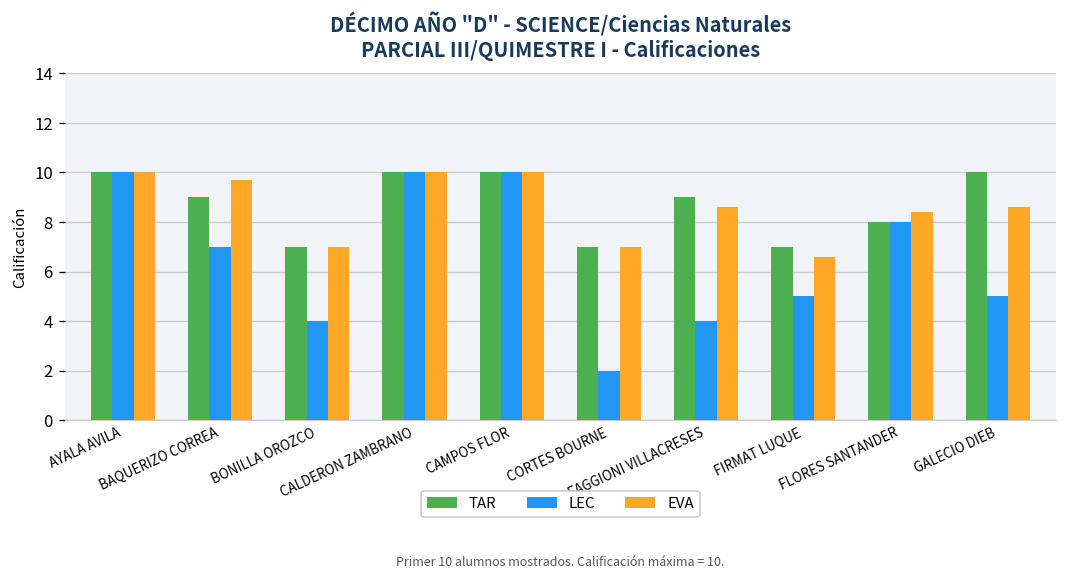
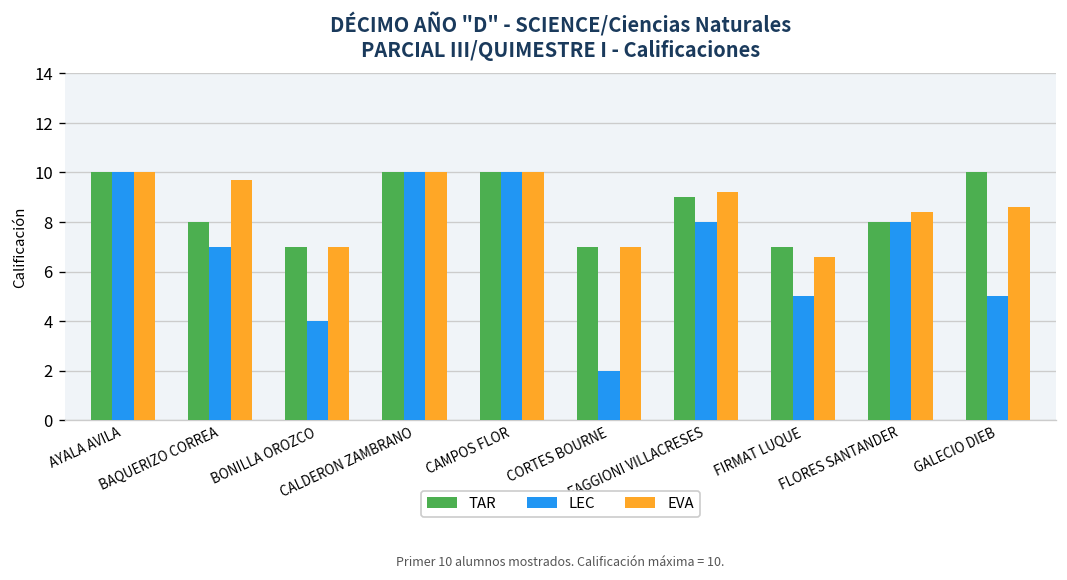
  {
    "TAR": {
      "AYALA AVILA": 10,
-     "BAQUERIZO CORREA": 9,
+     "BAQUERIZO CORREA": 8,
      "BONILLA OROZCO": 7,
      "CALDERON ZAMBRANO": 10,
      "CAMPOS FLOR": 10,
      "CORTES BOURNE": 7,
      "FAGGIONI VILLACRESES": 9,
      "FIRMAT LUQUE": 7,
      "FLORES SANTANDER": 8,
      "GALECIO DIEB": 10
    },
    "LEC": {
      "AYALA AVILA": 10,
      "BAQUERIZO CORREA": 7,
      "BONILLA OROZCO": 4,
      "CALDERON ZAMBRANO": 10,
      "CAMPOS FLOR": 10,
      "CORTES BOURNE": 2,
-     "FAGGIONI VILLACRESES": 4,
+     "FAGGIONI VILLACRESES": 8,
      "FIRMAT LUQUE": 5,
      "FLORES SANTANDER": 8,
      "GALECIO DIEB": 5
    },
    "EVA": {
      "AYALA AVILA": 10.0,
      "BAQUERIZO CORREA": 9.7,
      "BONILLA OROZCO": 7.0,
      "CALDERON ZAMBRANO": 10.0,
      "CAMPOS FLOR": 10.0,
      "CORTES BOURNE": 7.0,
-     "FAGGIONI VILLACRESES": 8.6,
+     "FAGGIONI VILLACRESES": 9.2,
      "FIRMAT LUQUE": 6.6,
      "FLORES SANTANDER": 8.4,
      "GALECIO DIEB": 8.6
    }
  }
